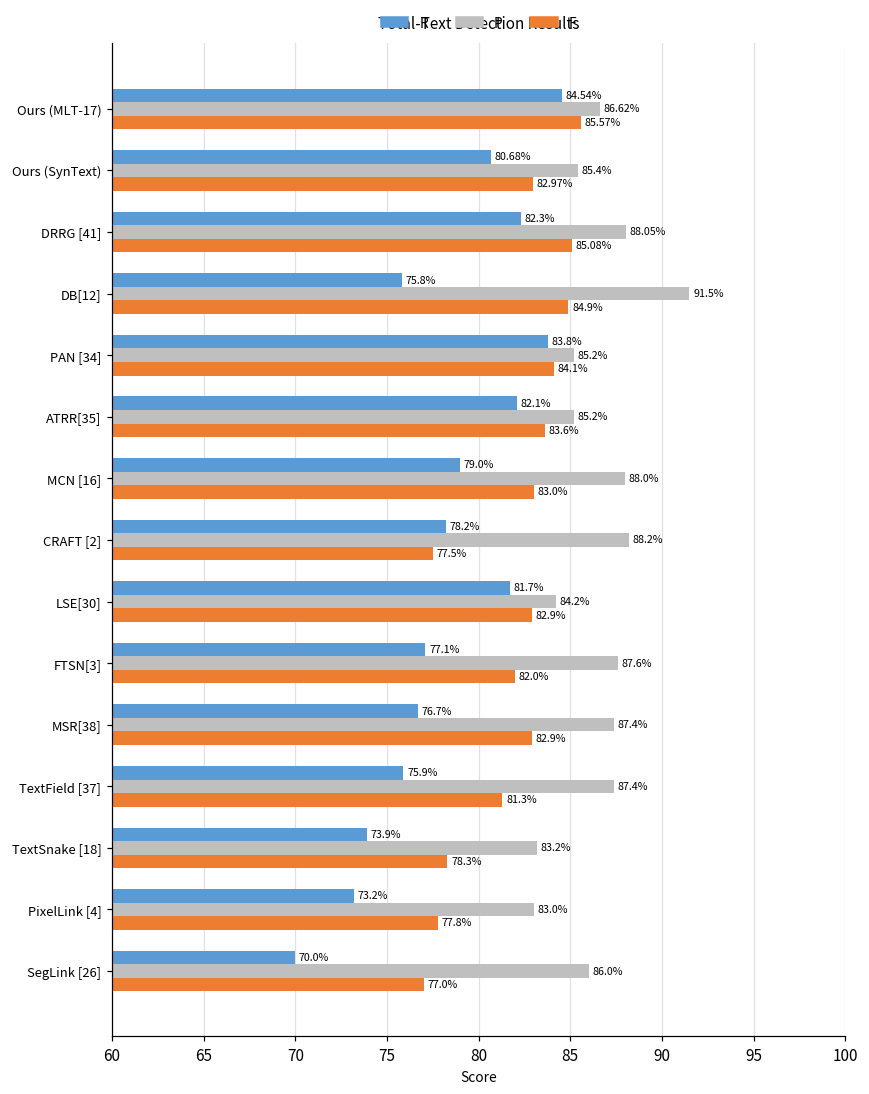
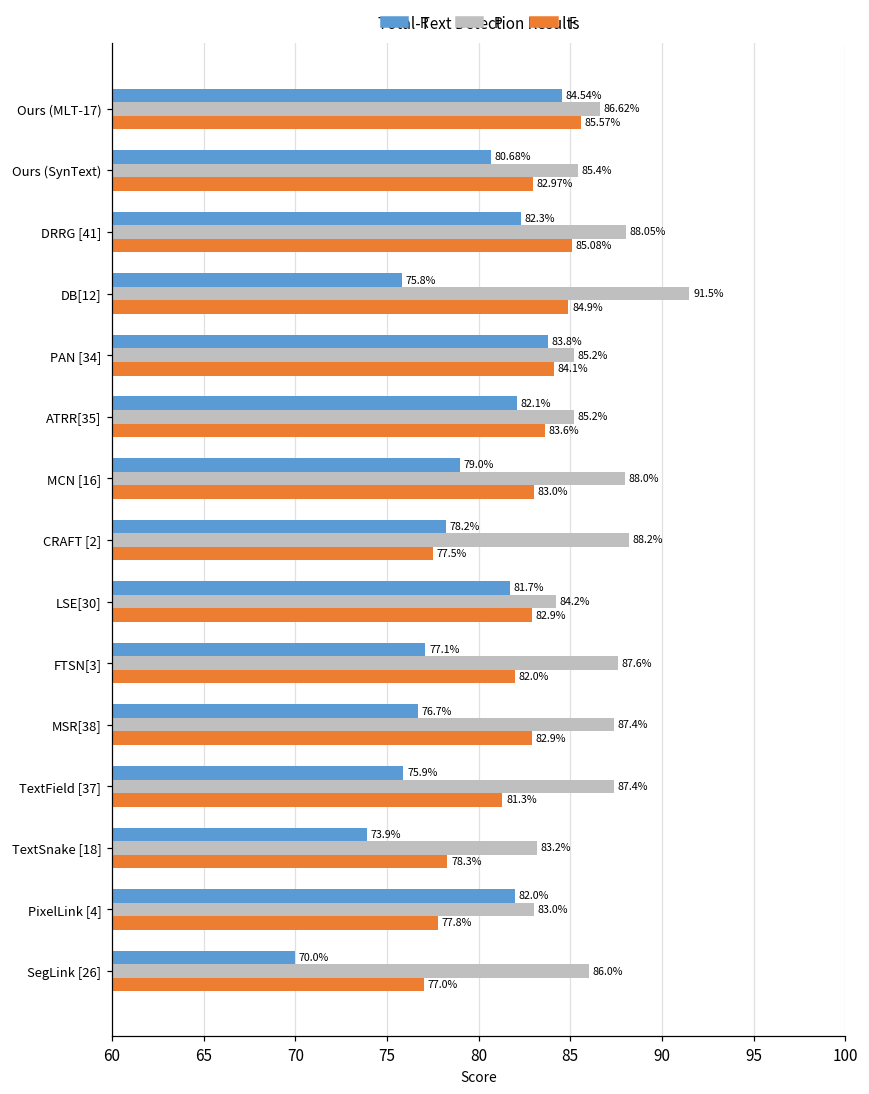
  {
    "R": {
      "Ours (MLT-17)": "84.54%",
      "Ours (SynText)": "80.68%",
      "DRRG [41]": "82.3%",
      "DB[12]": "75.8%",
      "PAN [34]": "83.8%",
      "ATRR[35]": "82.1%",
      "MCN [16]": "79.0%",
      "CRAFT [2]": "78.2%",
      "LSE[30]": "81.7%",
      "FTSN[3]": "77.1%",
      "MSR[38]": "76.7%",
      "TextField [37]": "75.9%",
      "TextSnake [18]": "73.9%",
-     "PixelLink [4]": "73.2%",
+     "PixelLink [4]": "82.0%",
      "SegLink [26]": "70.0%"
    },
    "P": {
      "Ours (MLT-17)": "86.62%",
      "Ours (SynText)": "85.4%",
      "DRRG [41]": "88.05%",
      "DB[12]": "91.5%",
      "PAN [34]": "85.2%",
      "ATRR[35]": "85.2%",
      "MCN [16]": "88.0%",
      "CRAFT [2]": "88.2%",
      "LSE[30]": "84.2%",
      "FTSN[3]": "87.6%",
      "MSR[38]": "87.4%",
      "TextField [37]": "87.4%",
      "TextSnake [18]": "83.2%",
      "PixelLink [4]": "83.0%",
      "SegLink [26]": "86.0%"
    },
    "F": {
      "Ours (MLT-17)": "85.57%",
      "Ours (SynText)": "82.97%",
      "DRRG [41]": "85.08%",
      "DB[12]": "84.9%",
      "PAN [34]": "84.1%",
      "ATRR[35]": "83.6%",
      "MCN [16]": "83.0%",
      "CRAFT [2]": "77.5%",
      "LSE[30]": "82.9%",
      "FTSN[3]": "82.0%",
      "MSR[38]": "82.9%",
      "TextField [37]": "81.3%",
      "TextSnake [18]": "78.3%",
      "PixelLink [4]": "77.8%",
      "SegLink [26]": "77.0%"
    }
  }
